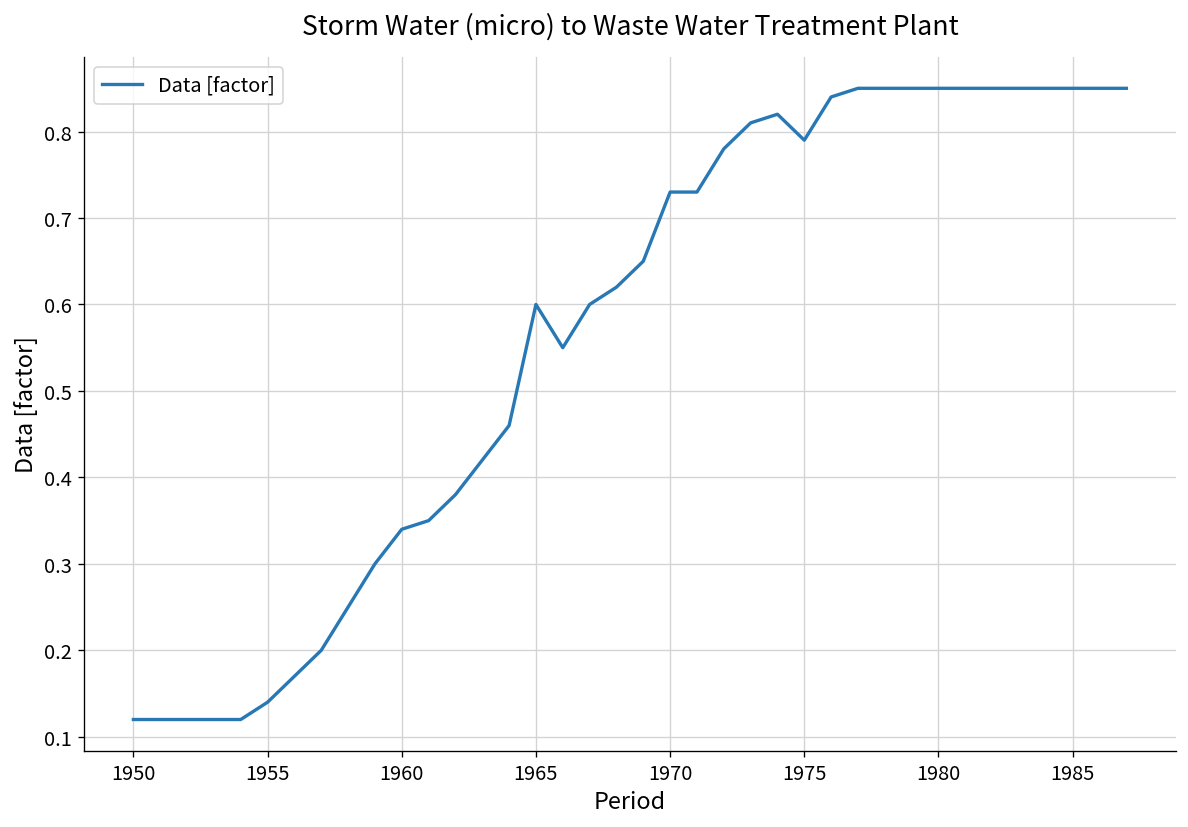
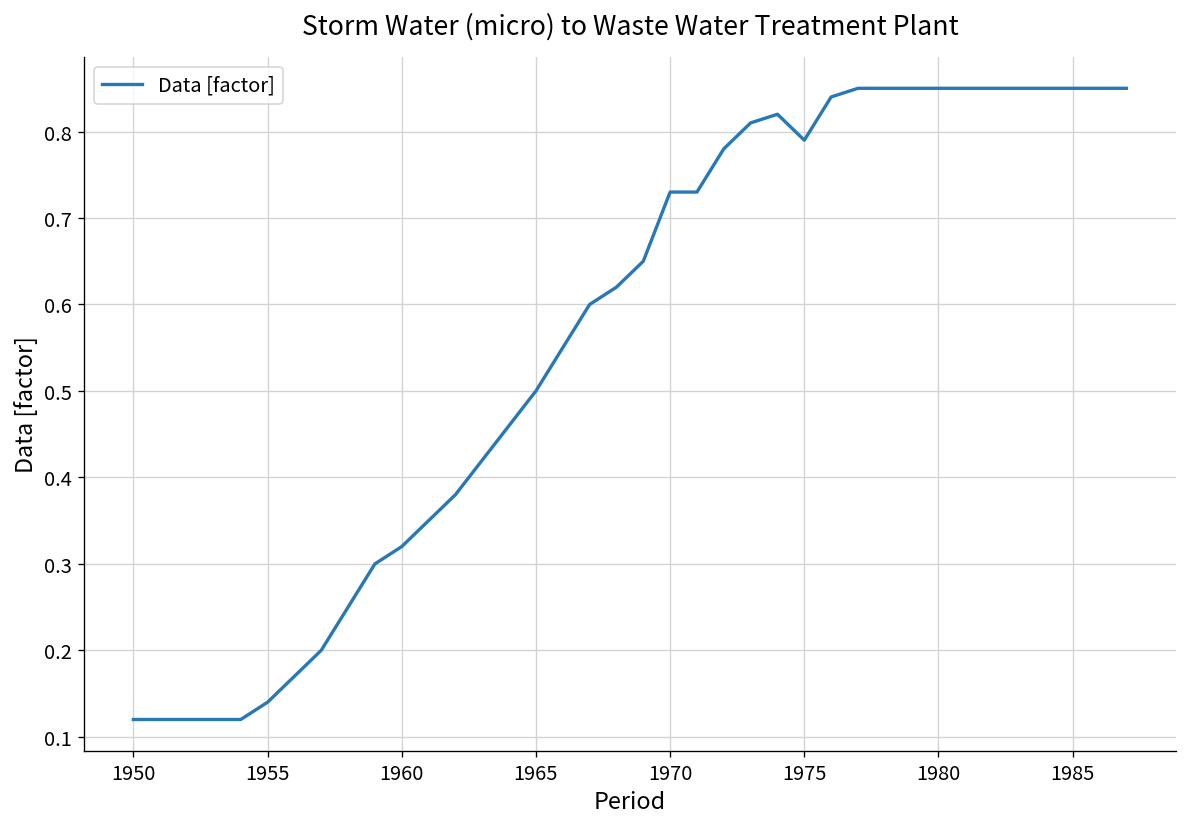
  {
    "1950": 0.12,
    "1955": 0.14,
-   "1960": 0.34,
-   "1965": 0.6,
+   "1960": 0.32,
+   "1965": 0.5,
    "1970": 0.73,
    "1975": 0.79,
    "1980": 0.85,
    "1985": 0.85
  }
